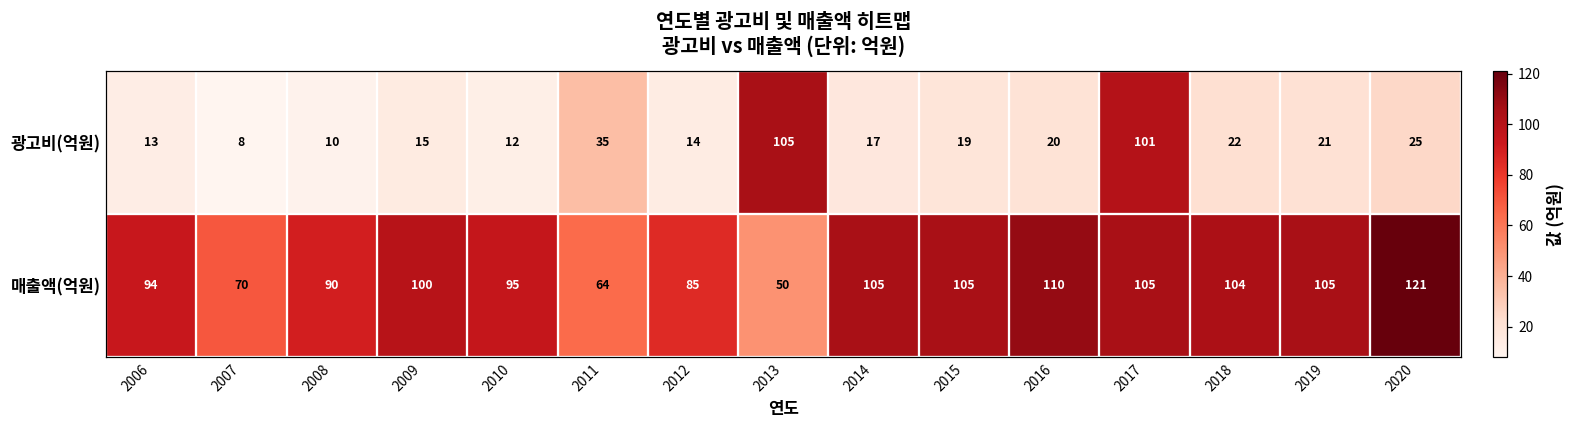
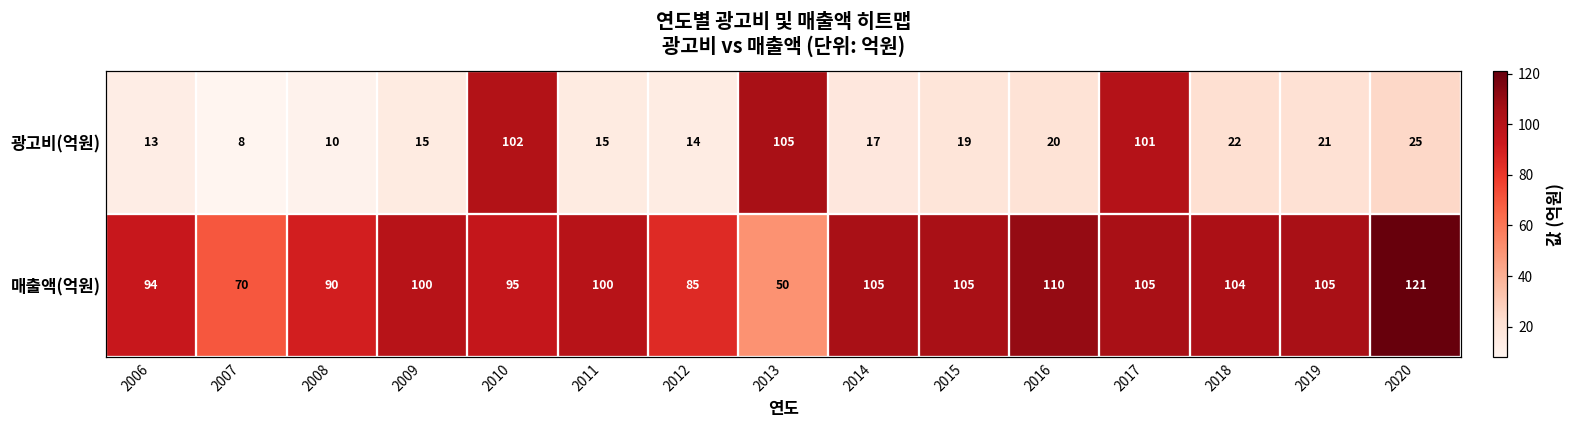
  {
    "광고비(억원)": {
      "2006": 13,
      "2007": 8,
      "2008": 10,
      "2009": 15,
-     "2010": 12,
-     "2011": 35,
+     "2010": 102,
+     "2011": 15,
      "2012": 14,
      "2013": 105,
      "2014": 17,
      "2015": 19,
      "2016": 20,
      "2017": 101,
      "2018": 22,
      "2019": 21,
      "2020": 25
    },
    "매출액(억원)": {
      "2006": 94,
      "2007": 70,
      "2008": 90,
      "2009": 100,
      "2010": 95,
-     "2011": 64,
+     "2011": 100,
      "2012": 85,
      "2013": 50,
      "2014": 105,
      "2015": 105,
      "2016": 110,
      "2017": 105,
      "2018": 104,
      "2019": 105,
      "2020": 121
    }
  }
